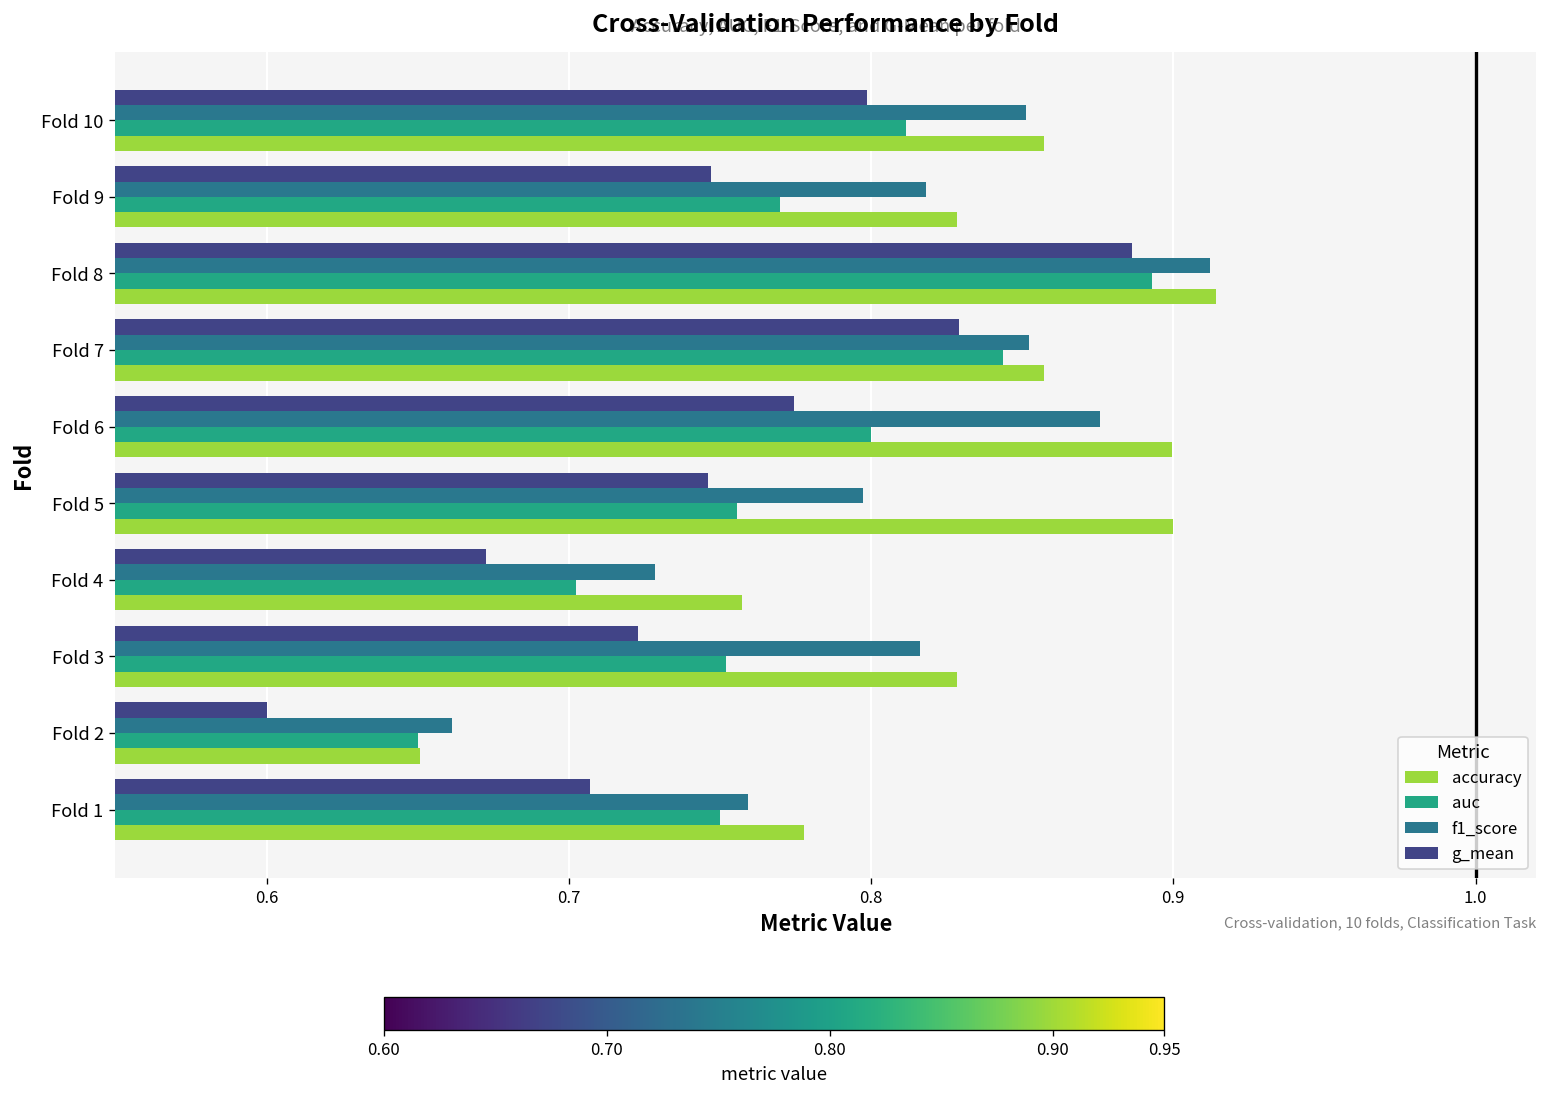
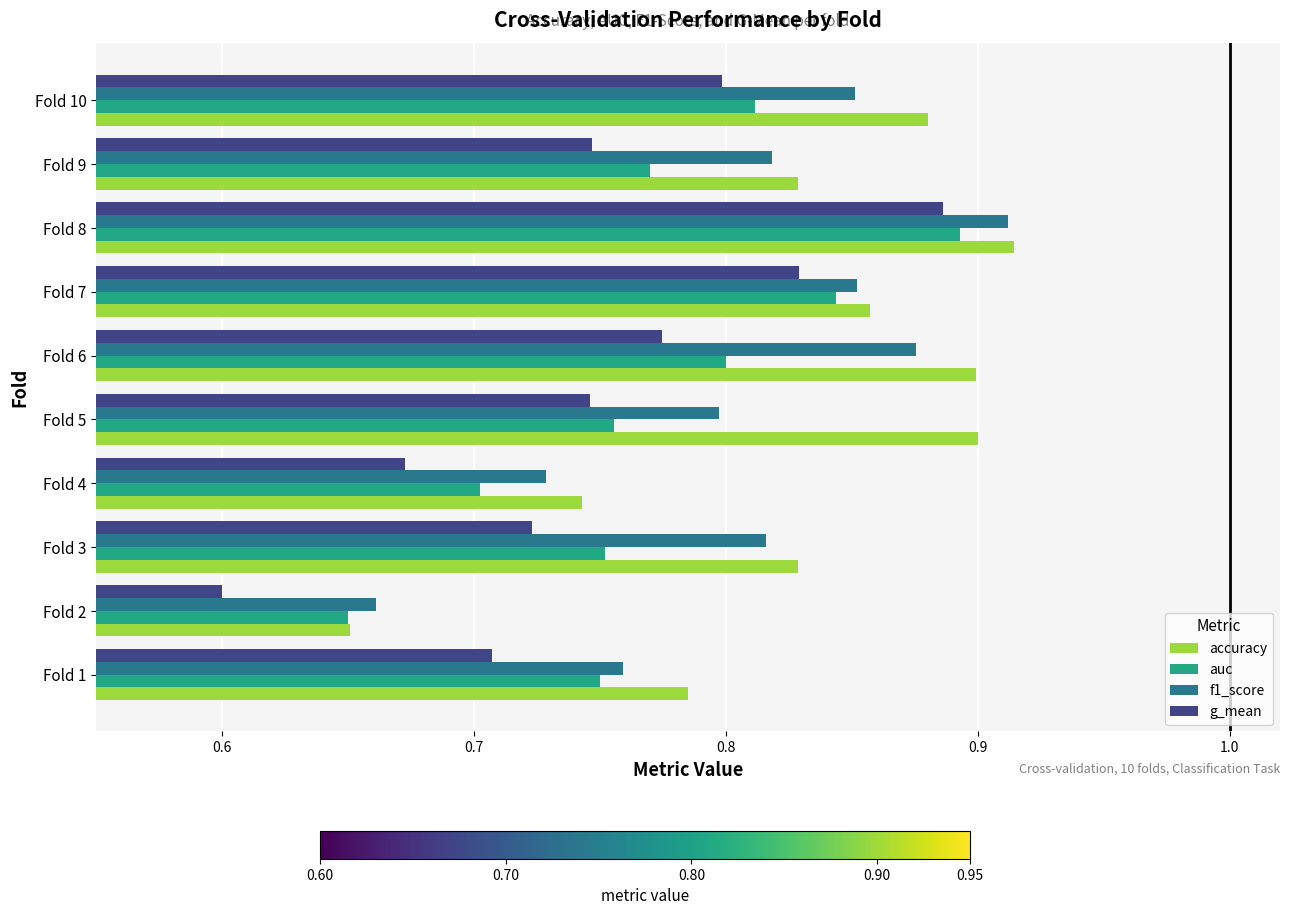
  {
    "accuracy": {
-     "Fold 10": 0.857,
+     "Fold 10": 0.880,
      "Fold 9": 0.829,
      "Fold 8": 0.914,
      "Fold 7": 0.857,
      "Fold 6": 0.899,
      "Fold 5": 0.900,
-     "Fold 4": 0.757,
+     "Fold 4": 0.743,
      "Fold 3": 0.829,
      "Fold 2": 0.651,
-     "Fold 1": 0.778
+     "Fold 1": 0.785
    }
  }
